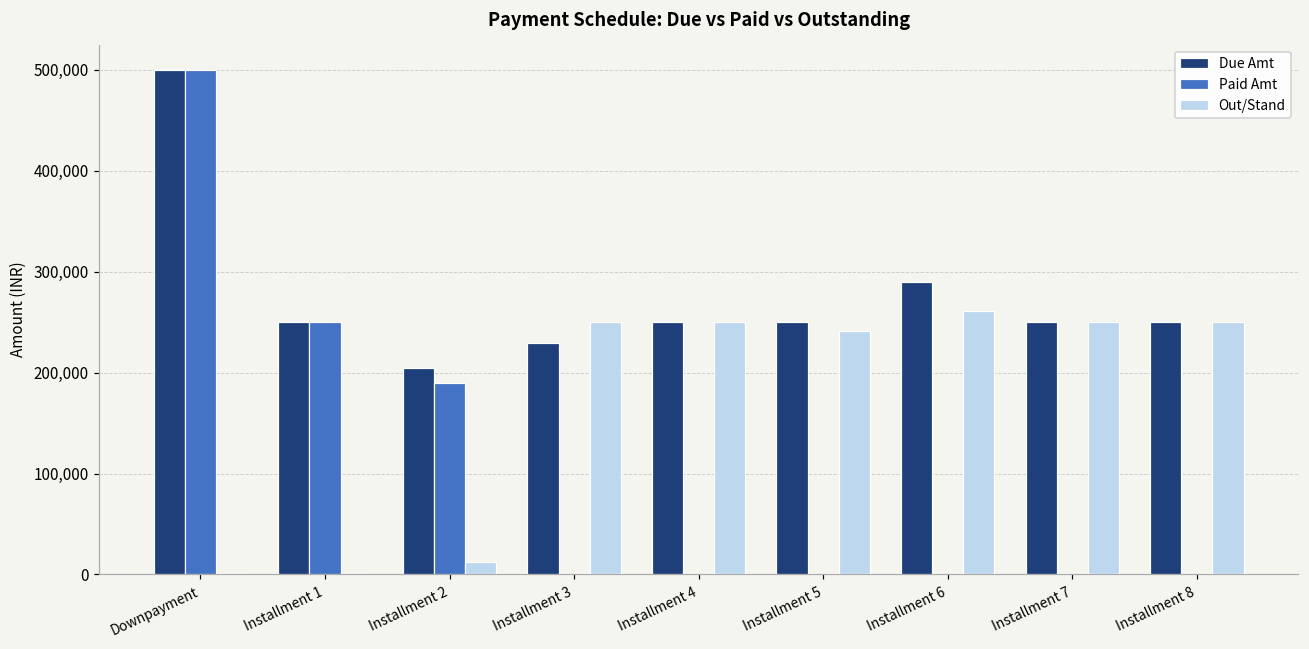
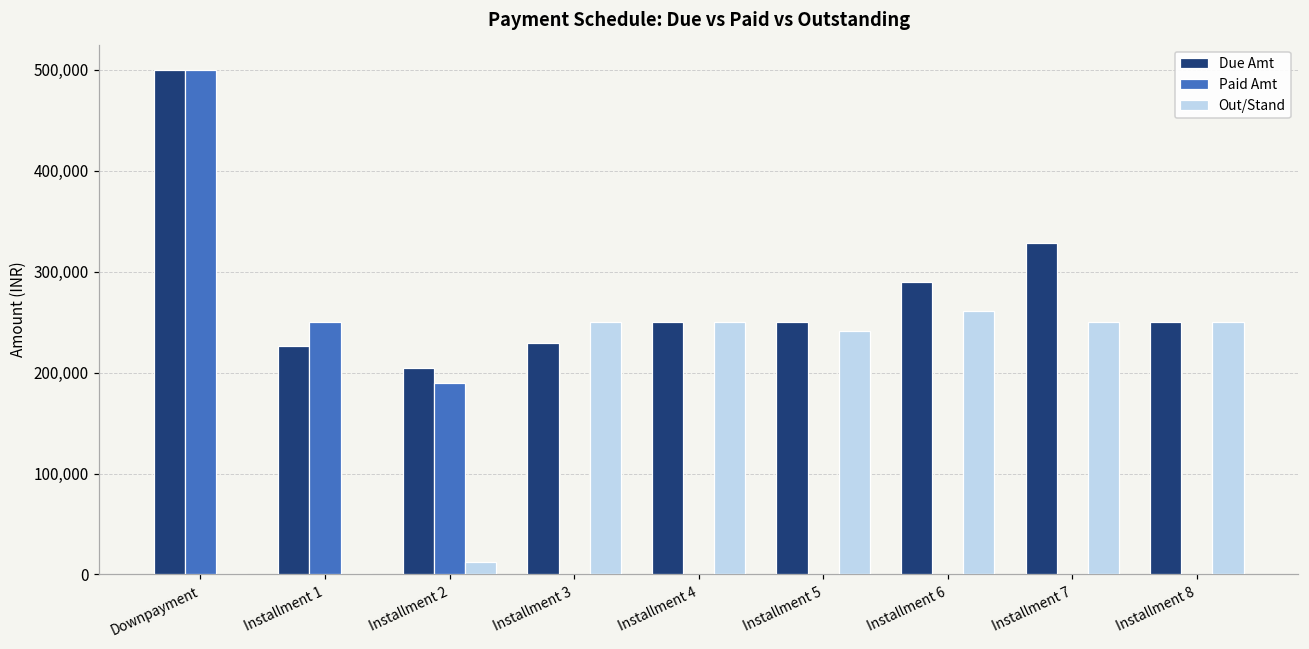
  {
    "Due Amt": {
      "Downpayment": "500,000",
-     "Installment 1": "250,000",
+     "Installment 1": "230,000",
      "Installment 2": "200,000",
      "Installment 3": "230,000",
      "Installment 4": "250,000",
      "Installment 5": "250,000",
      "Installment 6": "290,000",
-     "Installment 7": "250,000",
+     "Installment 7": "330,000",
      "Installment 8": "250,000"
    },
    "Paid Amt": {
      "Downpayment": "500,000",
      "Installment 1": "250,000",
      "Installment 2": "190,000",
      "Installment 3": "0",
      "Installment 4": "0",
      "Installment 5": "0",
      "Installment 6": "0",
      "Installment 7": "0",
      "Installment 8": "0"
    },
    "Out/Stand": {
      "Downpayment": "0",
      "Installment 1": "0",
      "Installment 2": "10,000",
      "Installment 3": "250,000",
      "Installment 4": "250,000",
      "Installment 5": "240,000",
      "Installment 6": "260,000",
      "Installment 7": "250,000",
      "Installment 8": "250,000"
    }
  }
